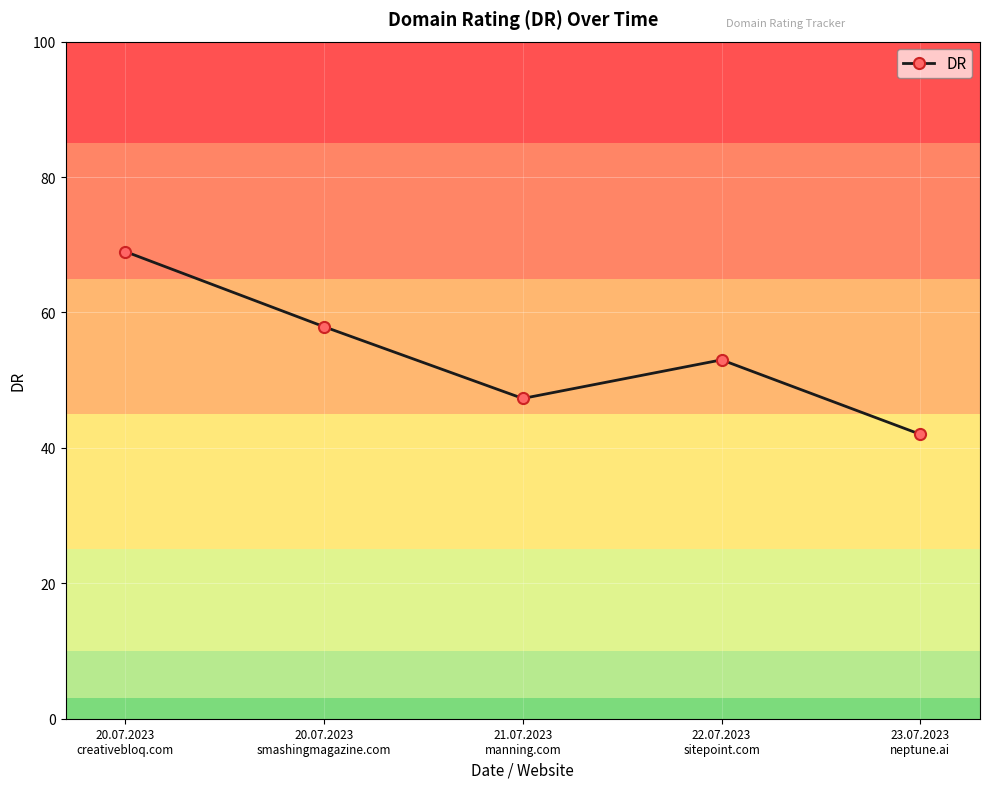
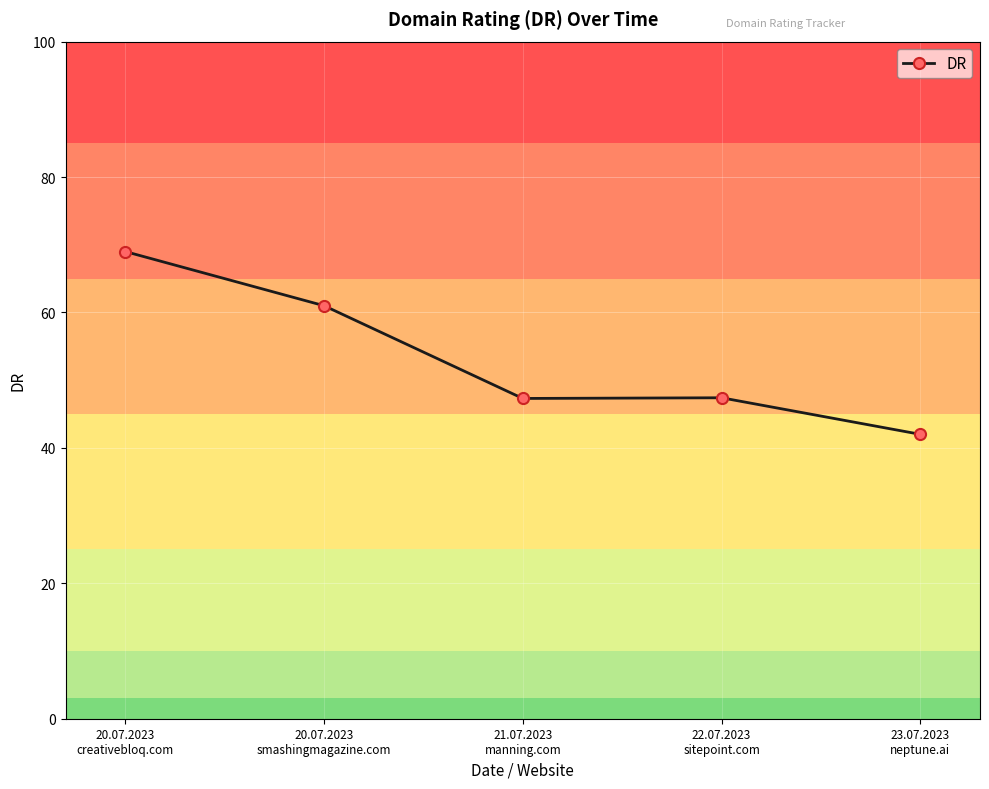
  {
    "20.07.2023 creativebloq.com": 69,
-   "20.07.2023 smashingmagazine.com": 58,
+   "20.07.2023 smashingmagazine.com": 61,
    "21.07.2023 manning.com": 47,
-   "22.07.2023 sitepoint.com": 53,
+   "22.07.2023 sitepoint.com": 47,
    "23.07.2023 neptune.ai": 42
  }
